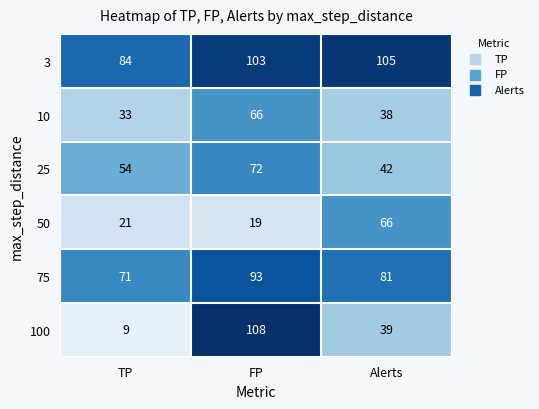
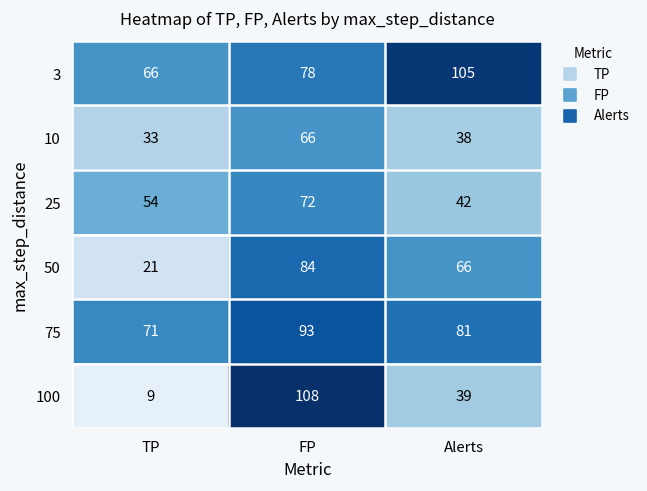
  {
    "3": {
-     "TP": 84,
-     "FP": 103,
+     "TP": 66,
+     "FP": 78,
      "Alerts": 105
    },
    "10": {
      "TP": 33,
      "FP": 66,
      "Alerts": 38
    },
    "25": {
      "TP": 54,
      "FP": 72,
      "Alerts": 42
    },
    "50": {
      "TP": 21,
-     "FP": 19,
+     "FP": 84,
      "Alerts": 66
    },
    "75": {
      "TP": 71,
      "FP": 93,
      "Alerts": 81
    },
    "100": {
      "TP": 9,
      "FP": 108,
      "Alerts": 39
    }
  }
